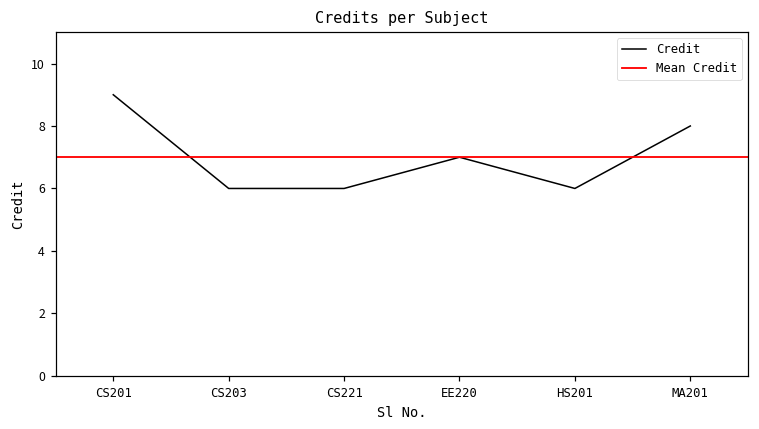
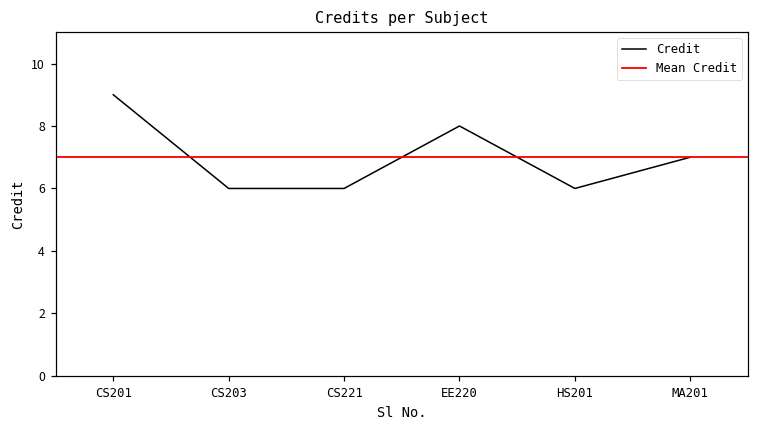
  {
    "CS201": 9,
    "CS203": 6,
    "CS221": 6,
-   "EE220": 7,
+   "EE220": 8,
    "HS201": 6,
-   "MA201": 8
+   "MA201": 7
  }
